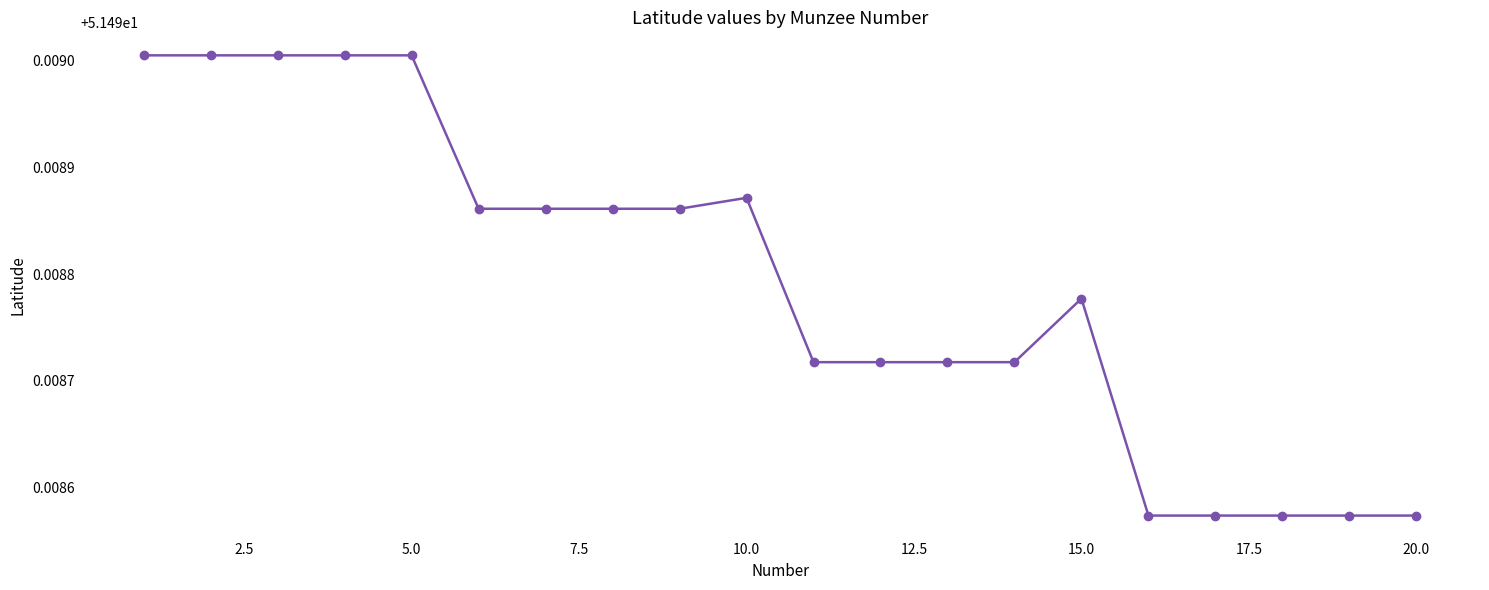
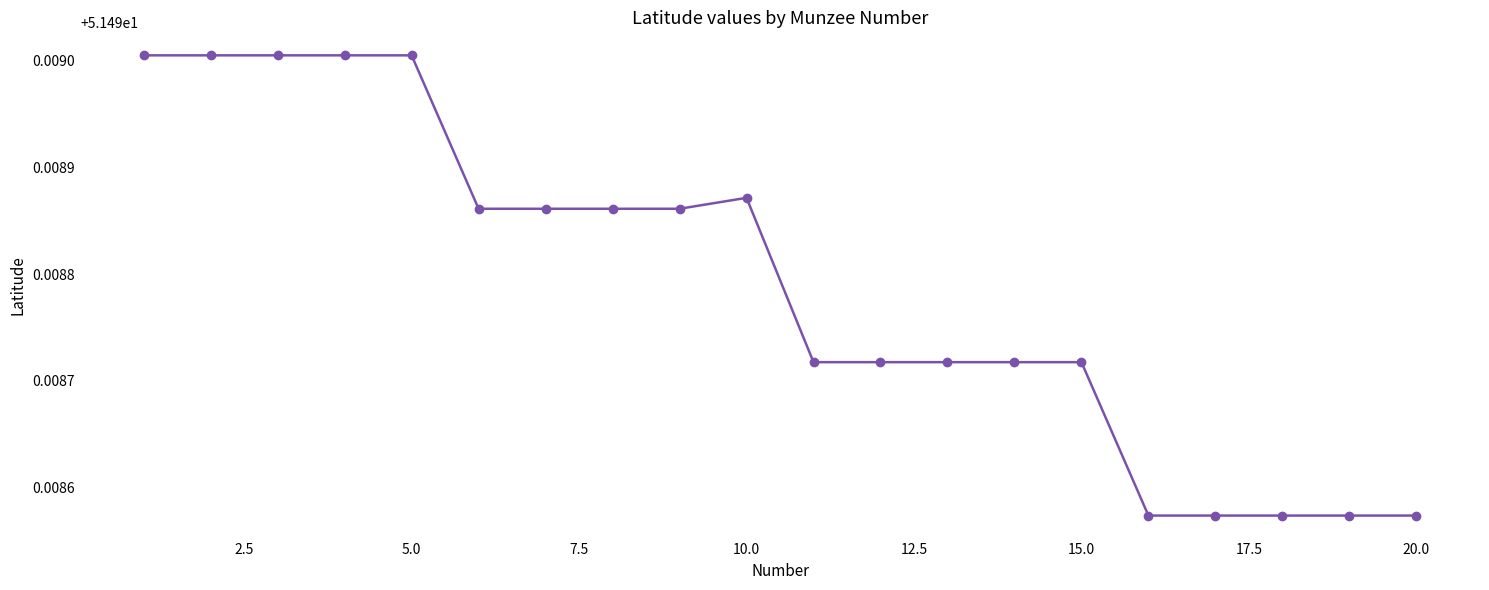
  {
    "5.0": 51.499005,
    "10.0": 51.498872,
-   "15.0": 51.498777,
+   "15.0": 51.498718,
    "20.0": 51.498574
  }
